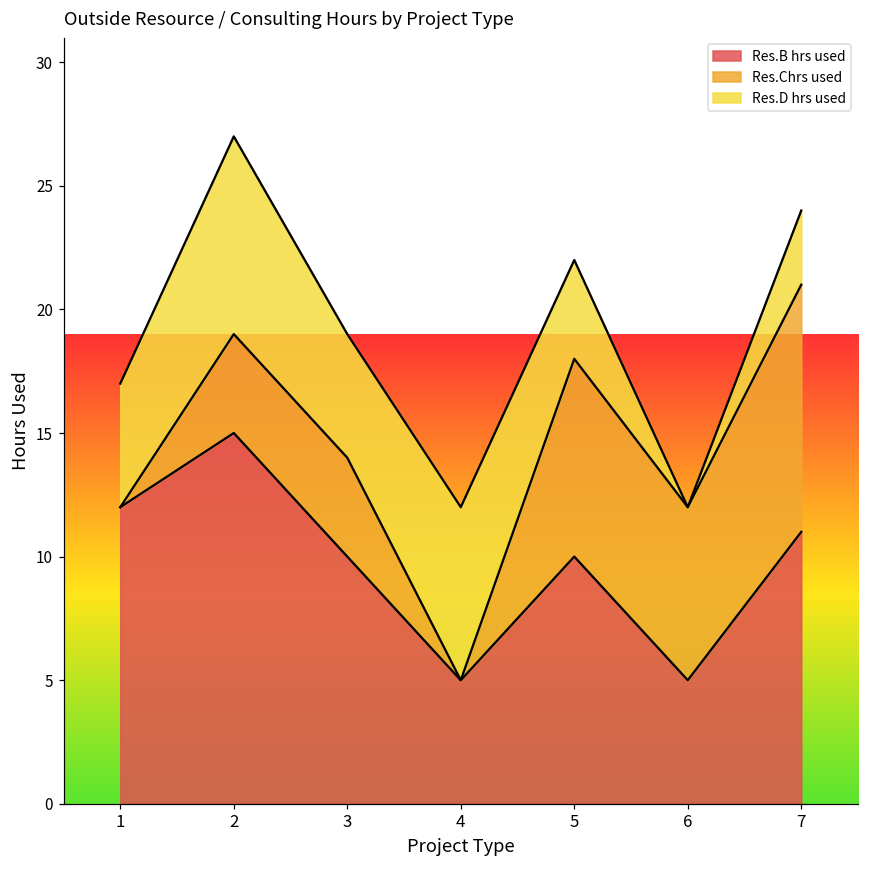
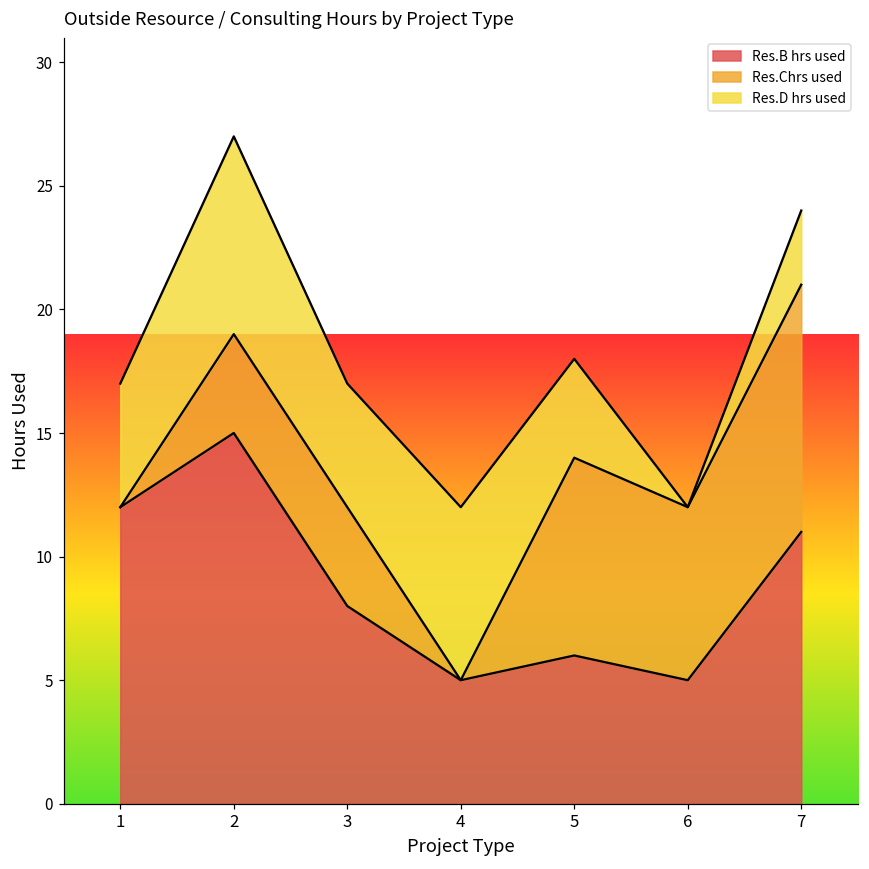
  {
    "Res.B hrs used": {
      "2": 15,
-     "3": 10,
-     "5": 10,
+     "3": 8,
+     "5": 6,
      "6": 5,
      "7": 11
    }
  }
